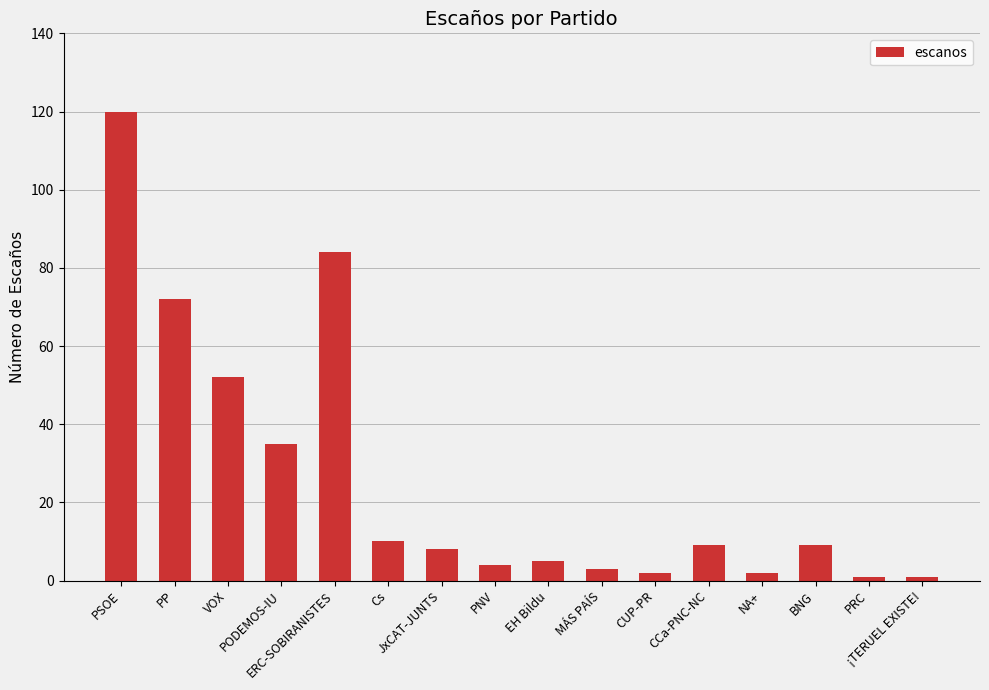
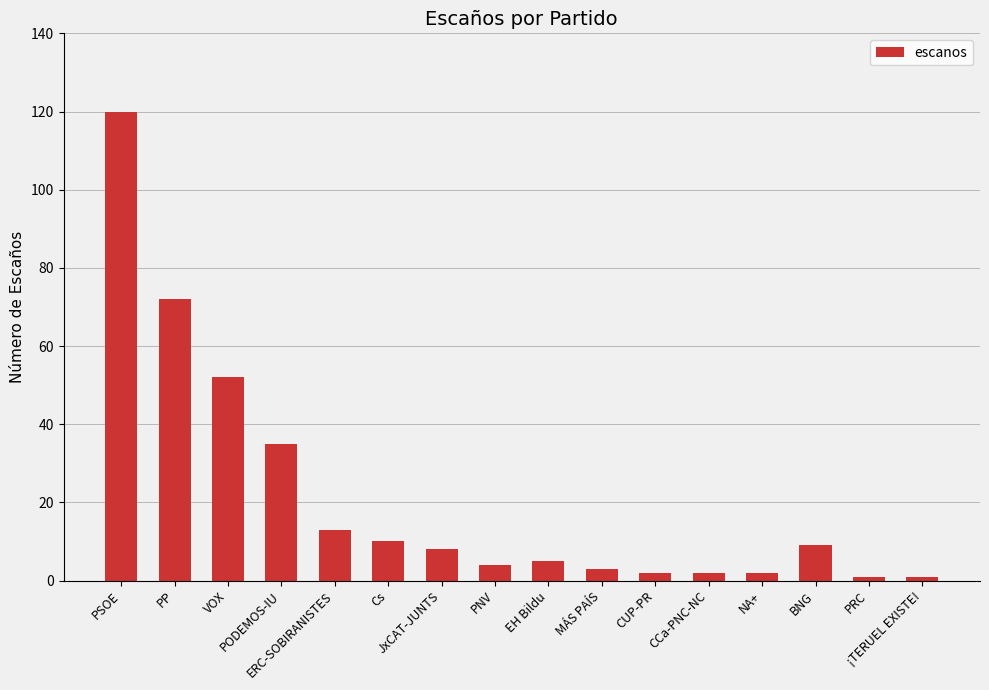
  {
    "PSOE": 120,
    "PP": 72,
    "VOX": 52,
    "PODEMOS-IU": 35,
-   "ERC-SOBIRANISTES": 84,
+   "ERC-SOBIRANISTES": 13,
    "Cs": 10,
    "JxCAT-JUNTS": 8,
    "PNV": 4,
    "EH Bildu": 5,
    "MÁS PAÍS": 3,
    "CUP-PR": 2,
-   "CCa-PNC-NC": 9,
+   "CCa-PNC-NC": 2,
    "NA+": 2,
    "BNG": 9,
    "PRC": 1,
    "¡TERUEL EXISTE!": 1
  }
